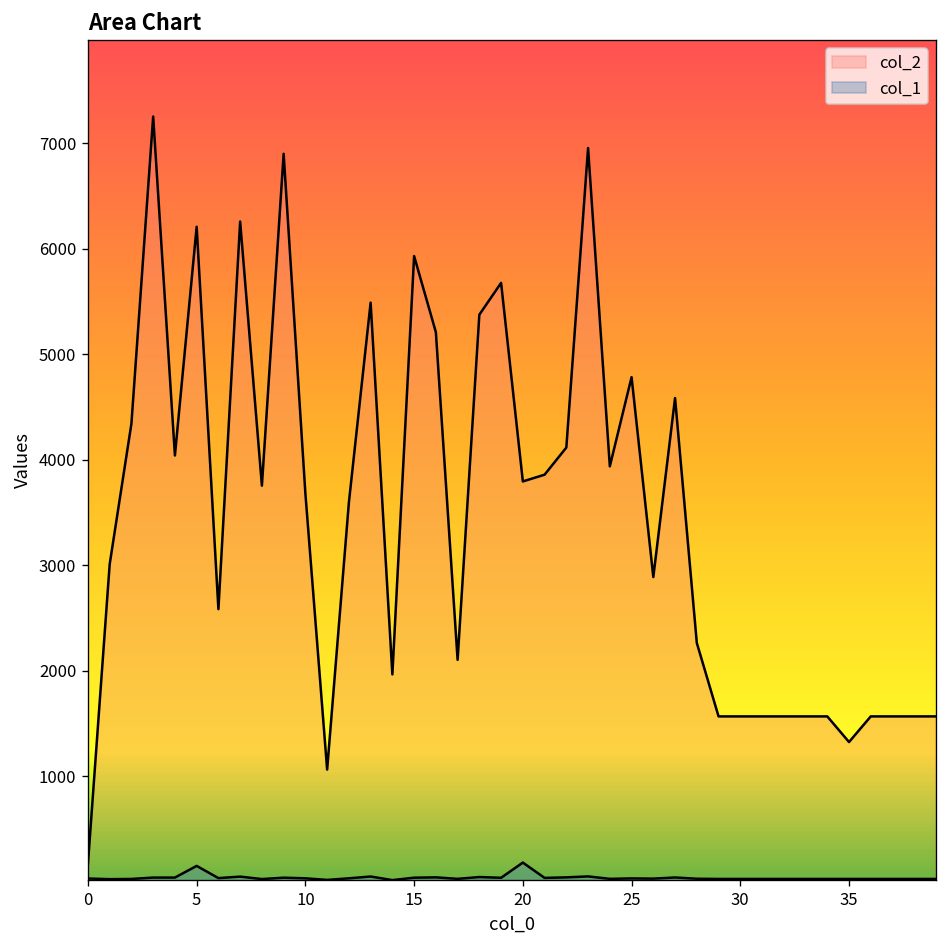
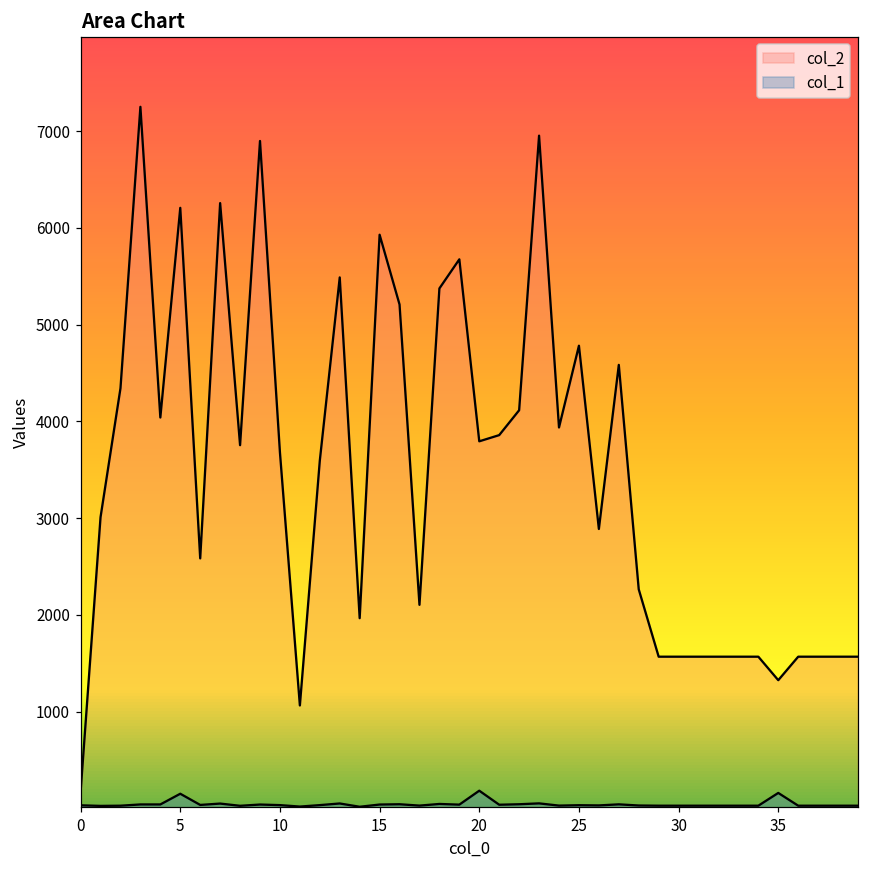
  {
    "col_2": {
      "0": 200,
      "5": 6200,
      "10": 3700,
      "15": 5900,
      "20": 3800,
      "25": 4800,
      "30": 1600,
      "35": 1300
    },
    "col_1": {
      "0": 0,
      "5": 200,
      "10": 0,
      "15": 0,
      "20": 200,
      "25": 0,
      "30": 0,
-     "35": 0
+     "35": 200
    }
  }
